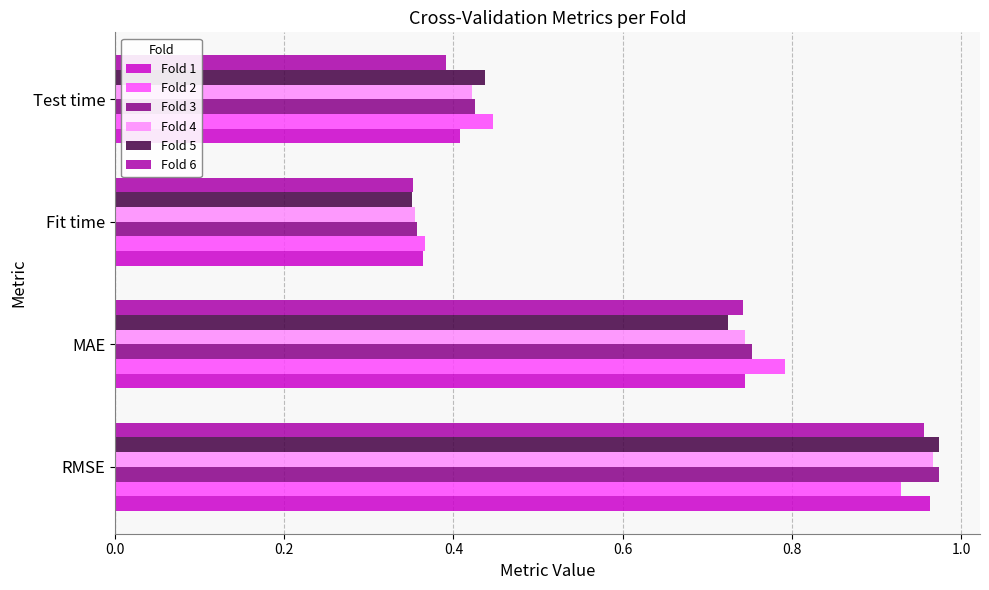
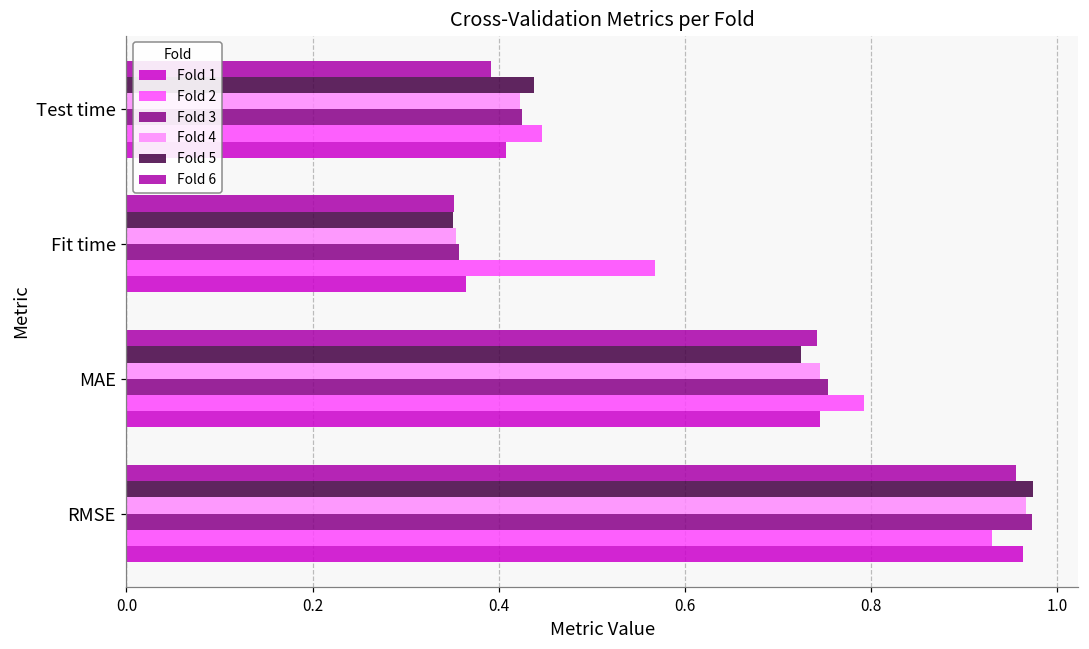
  {
    "Fold 2": {
      "Test time": 0.45,
-     "Fit time": 0.37,
+     "Fit time": 0.57,
      "MAE": 0.79,
      "RMSE": 0.93
    },
    "Fold 4": {
      "Test time": 0.42,
      "Fit time": 0.35,
      "MAE": 0.75,
      "RMSE": 0.97
    },
    "Fold 5": {
      "Test time": 0.44,
      "Fit time": 0.35,
      "MAE": 0.72,
      "RMSE": 0.97
    }
  }
